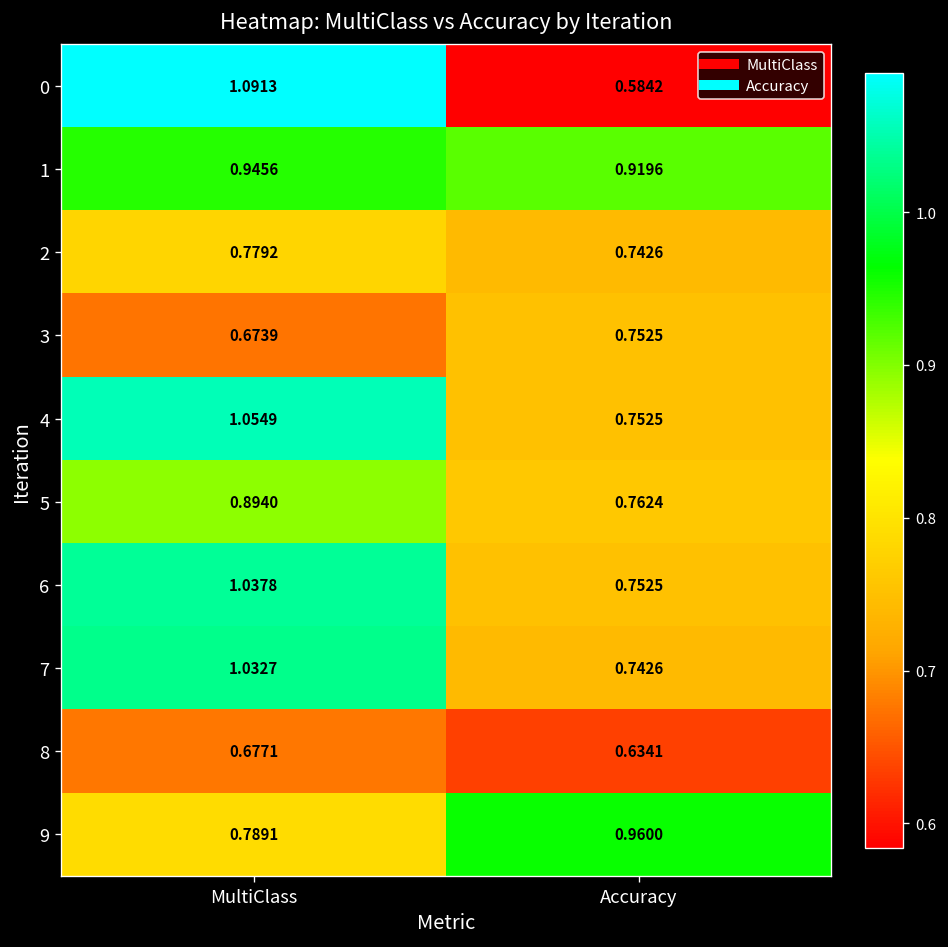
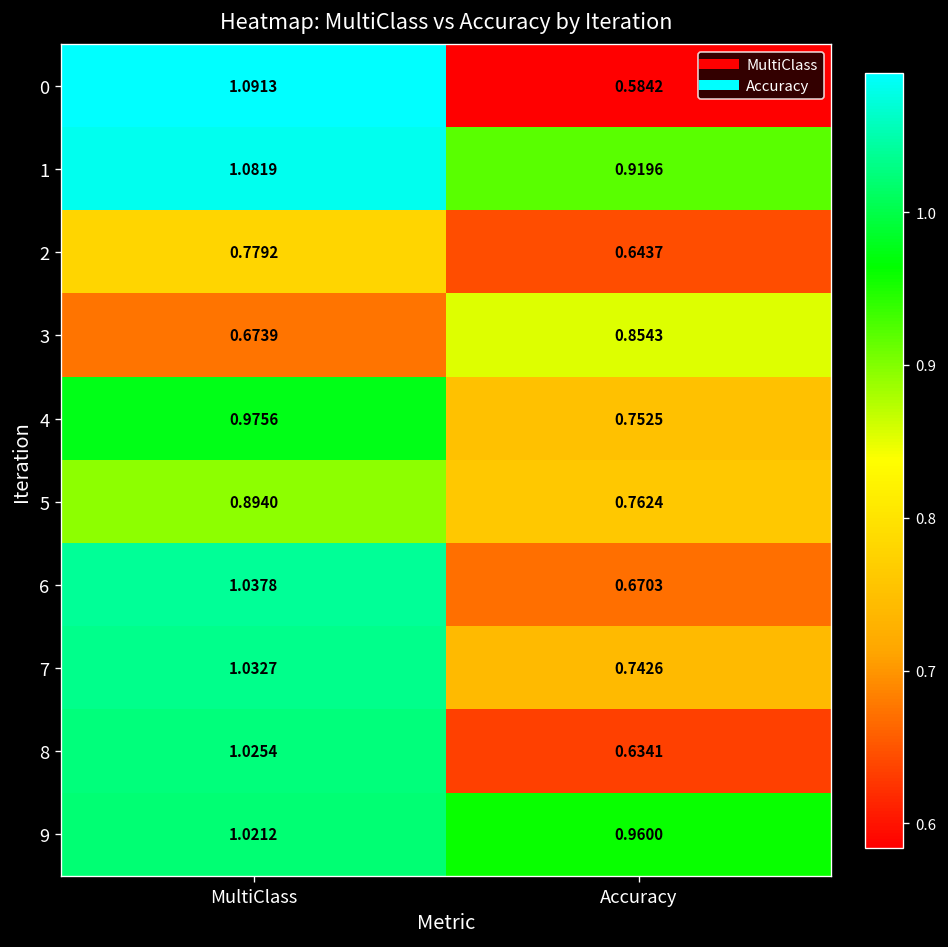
  {
    "0": {
      "MultiClass": 1.0913,
      "Accuracy": 0.5842
    },
    "1": {
-     "MultiClass": 0.9456,
+     "MultiClass": 1.0819,
      "Accuracy": 0.9196
    },
    "2": {
      "MultiClass": 0.7792,
-     "Accuracy": 0.7426
+     "Accuracy": 0.6437
    },
    "3": {
      "MultiClass": 0.6739,
-     "Accuracy": 0.7525
+     "Accuracy": 0.8543
    },
    "4": {
-     "MultiClass": 1.0549,
+     "MultiClass": 0.9756,
      "Accuracy": 0.7525
    },
    "5": {
      "MultiClass": 0.8940,
      "Accuracy": 0.7624
    },
    "6": {
      "MultiClass": 1.0378,
-     "Accuracy": 0.7525
+     "Accuracy": 0.6703
    },
    "7": {
      "MultiClass": 1.0327,
      "Accuracy": 0.7426
    },
    "8": {
-     "MultiClass": 0.6771,
+     "MultiClass": 1.0254,
      "Accuracy": 0.6341
    },
    "9": {
-     "MultiClass": 0.7891,
+     "MultiClass": 1.0212,
      "Accuracy": 0.9600
    }
  }
